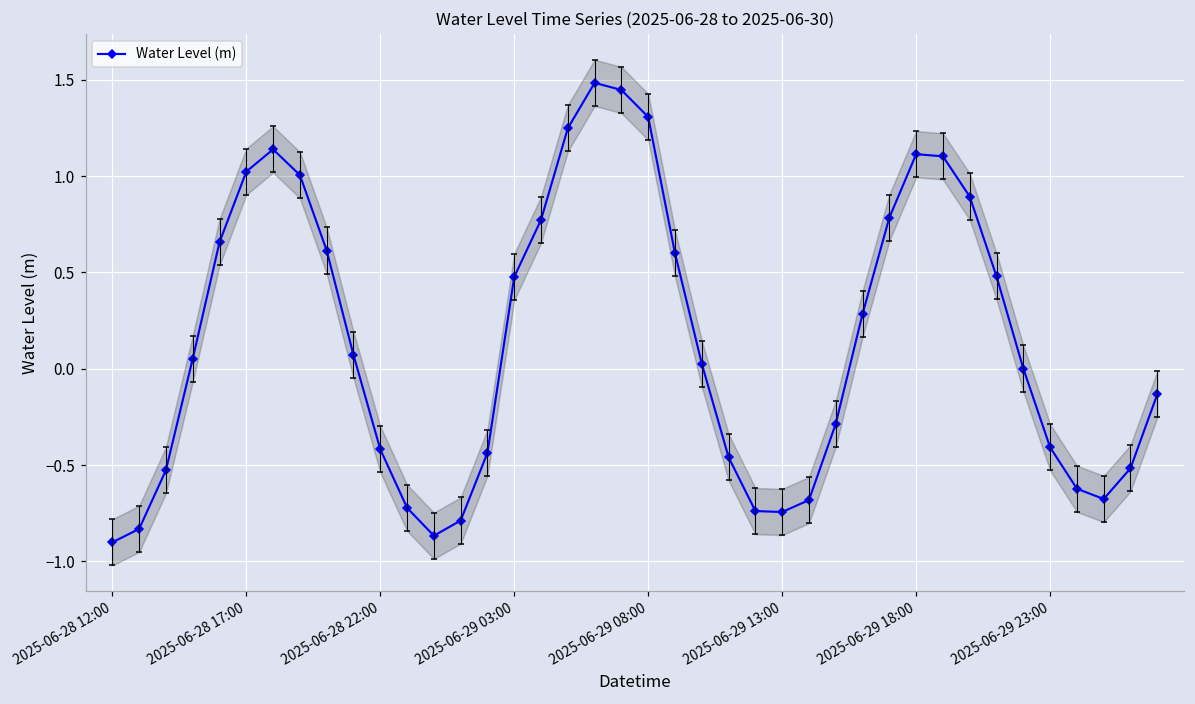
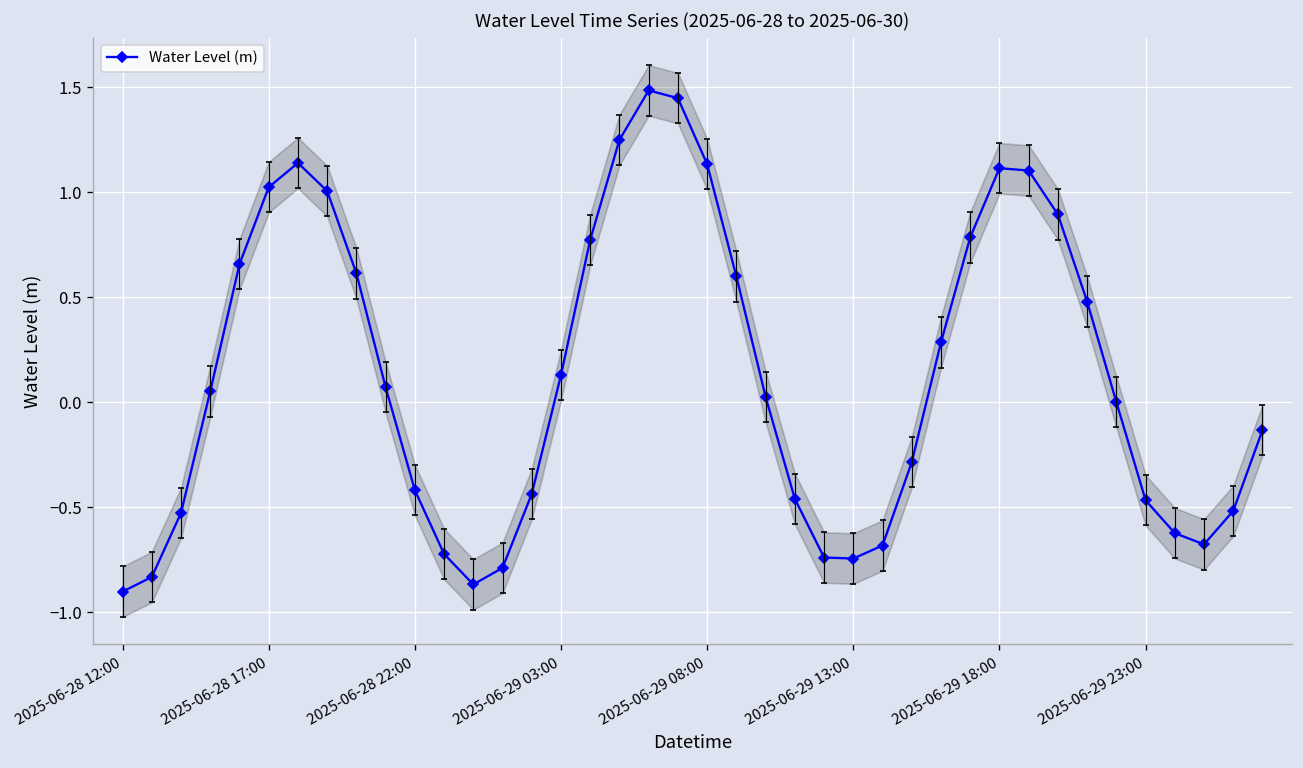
  {
    "Water Level (m)": {
      "2025-06-28 12:00": -0.90,
      "2025-06-28 17:00": 1.02,
      "2025-06-28 22:00": -0.42,
-     "2025-06-29 03:00": 0.48,
-     "2025-06-29 08:00": 1.31,
+     "2025-06-29 03:00": 0.13,
+     "2025-06-29 08:00": 1.13,
      "2025-06-29 13:00": -0.74,
      "2025-06-29 18:00": 1.11,
-     "2025-06-29 23:00": -0.41
+     "2025-06-29 23:00": -0.47
    }
  }
